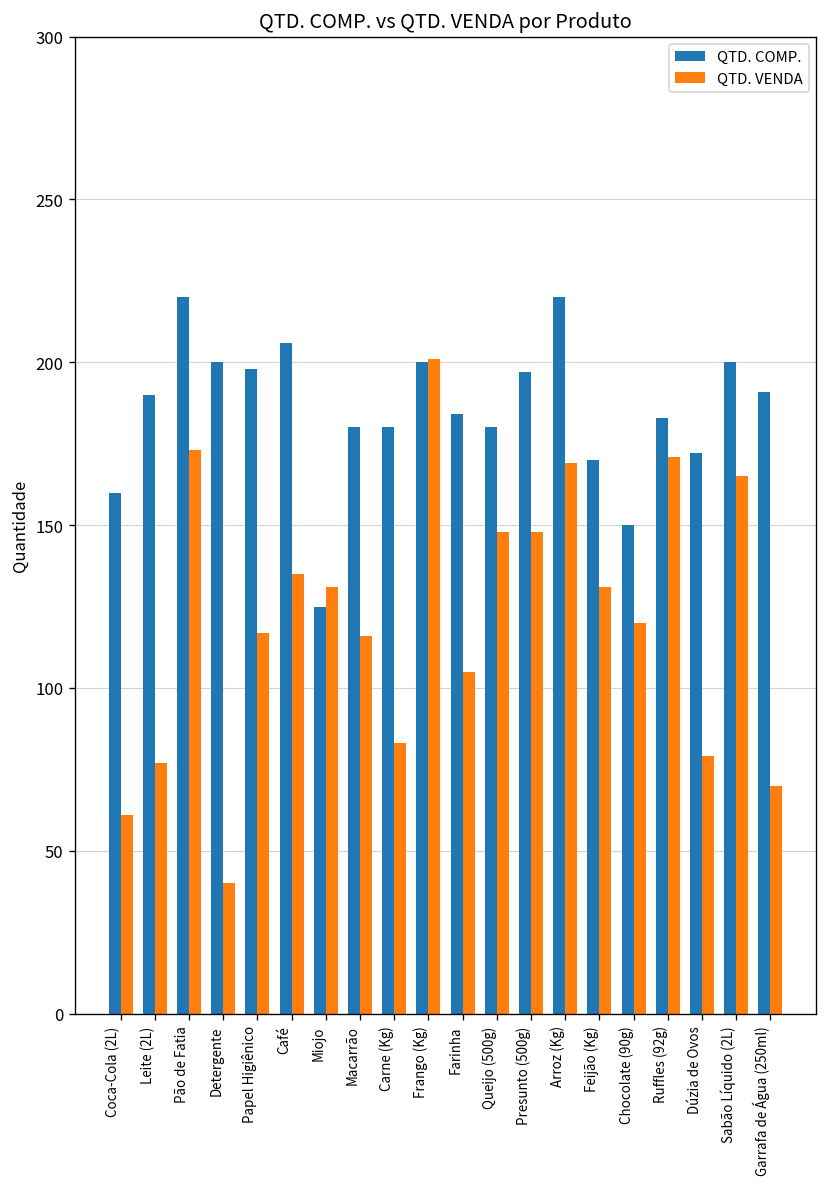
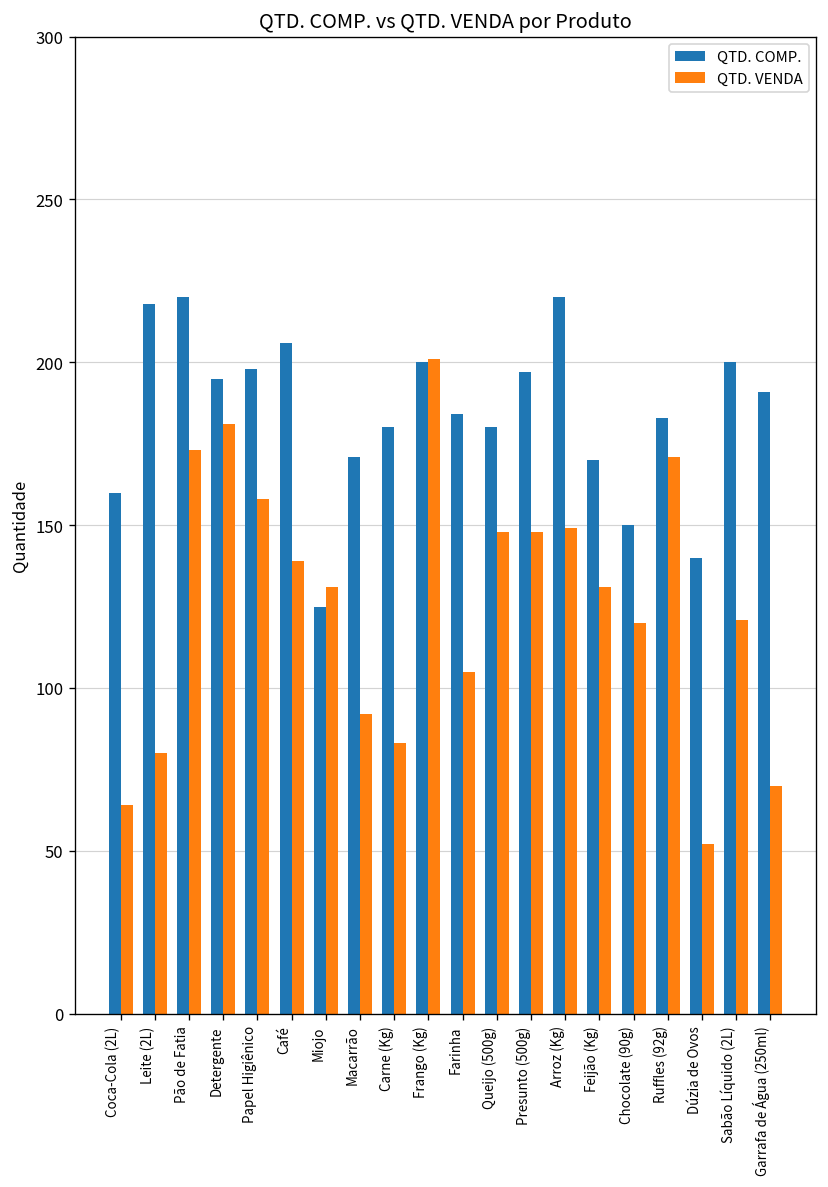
  {
    "QTD. COMP.": {
      "Coca-Cola (2L)": 160,
-     "Leite (2L)": 190,
+     "Leite (2L)": 218,
      "Pão de Fatia": 220,
-     "Detergente": 200,
+     "Detergente": 195,
      "Papel Higiênico": 198,
      "Café": 206,
      "Miojo": 125,
-     "Macarrão": 180,
+     "Macarrão": 171,
      "Carne (Kg)": 180,
      "Frango (Kg)": 200,
      "Farinha": 184,
      "Queijo (500g)": 180,
      "Presunto (500g)": 197,
      "Arroz (Kg)": 220,
      "Feijão (Kg)": 170,
      "Chocolate (90g)": 150,
      "Ruffles (92g)": 183,
-     "Dúzia de Ovos": 172,
+     "Dúzia de Ovos": 140,
      "Sabão Líquido (2L)": 200,
      "Garrafa de Água (250ml)": 191
    },
    "QTD. VENDA": {
-     "Coca-Cola (2L)": 61,
-     "Leite (2L)": 77,
+     "Coca-Cola (2L)": 64,
+     "Leite (2L)": 80,
      "Pão de Fatia": 173,
-     "Detergente": 40,
-     "Papel Higiênico": 117,
-     "Café": 135,
+     "Detergente": 181,
+     "Papel Higiênico": 158,
+     "Café": 139,
      "Miojo": 131,
-     "Macarrão": 116,
+     "Macarrão": 92,
      "Carne (Kg)": 83,
      "Frango (Kg)": 201,
      "Farinha": 105,
      "Queijo (500g)": 148,
      "Presunto (500g)": 148,
-     "Arroz (Kg)": 169,
+     "Arroz (Kg)": 149,
      "Feijão (Kg)": 131,
      "Chocolate (90g)": 120,
      "Ruffles (92g)": 171,
-     "Dúzia de Ovos": 79,
-     "Sabão Líquido (2L)": 165,
+     "Dúzia de Ovos": 52,
+     "Sabão Líquido (2L)": 121,
      "Garrafa de Água (250ml)": 70
    }
  }
